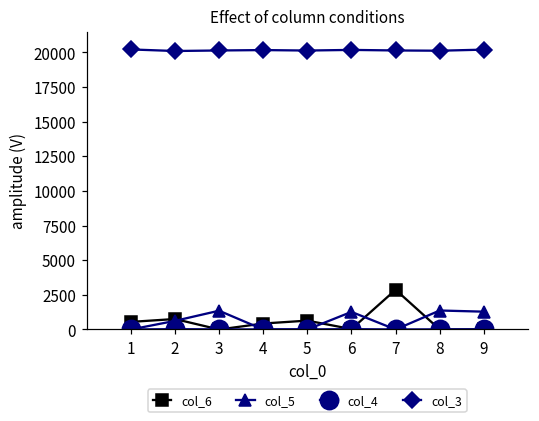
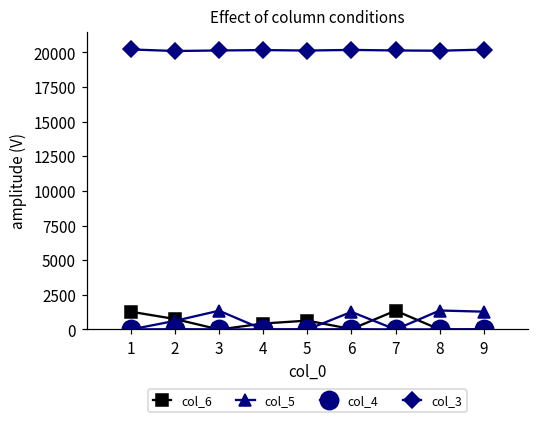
  {
    "col_6": {
-     "1": 500,
+     "1": 1300,
      "4": 400,
      "5": 600,
-     "7": 2900
+     "7": 1400
    }
  }
